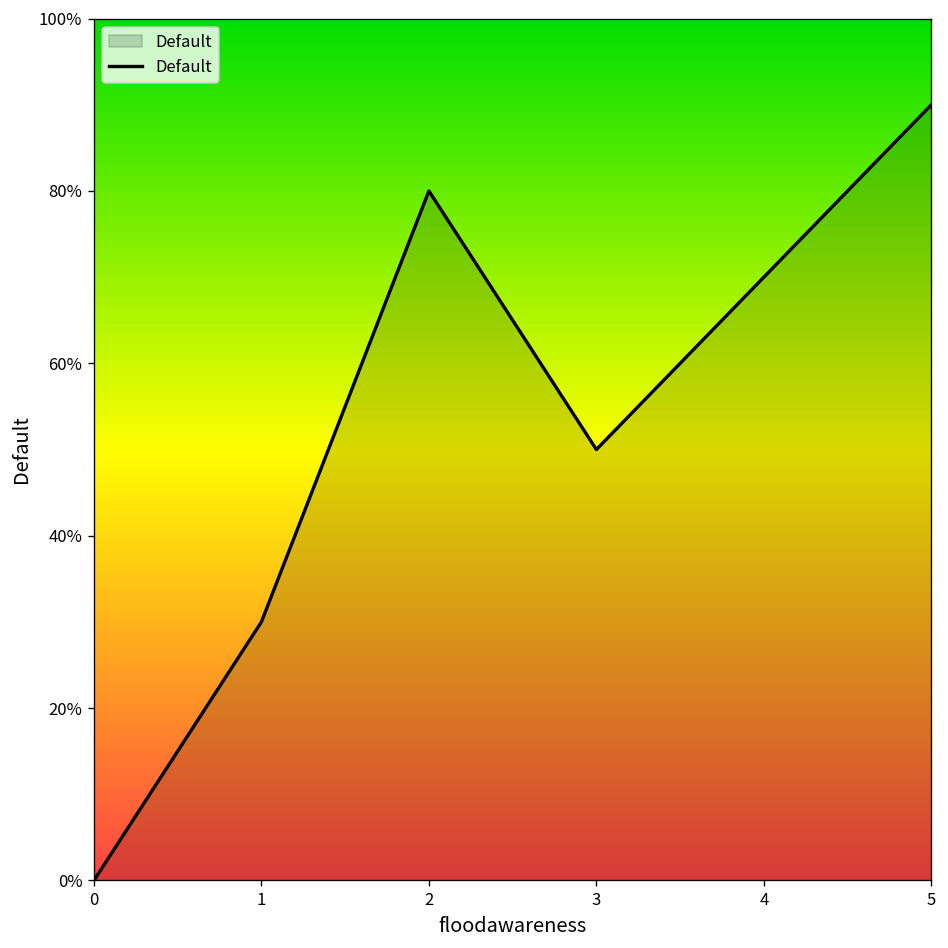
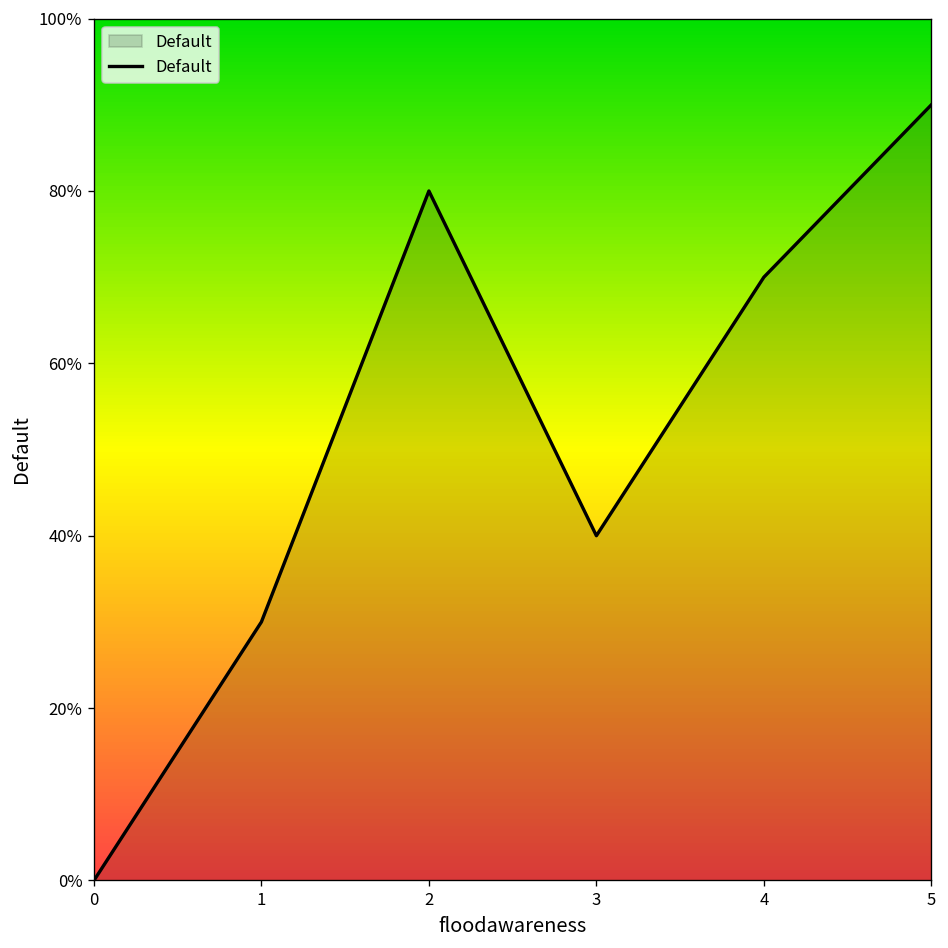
  {
    "0": "0%",
    "1": "30%",
    "2": "80%",
-   "3": "50%",
+   "3": "40%",
    "4": "70%",
    "5": "90%"
  }
